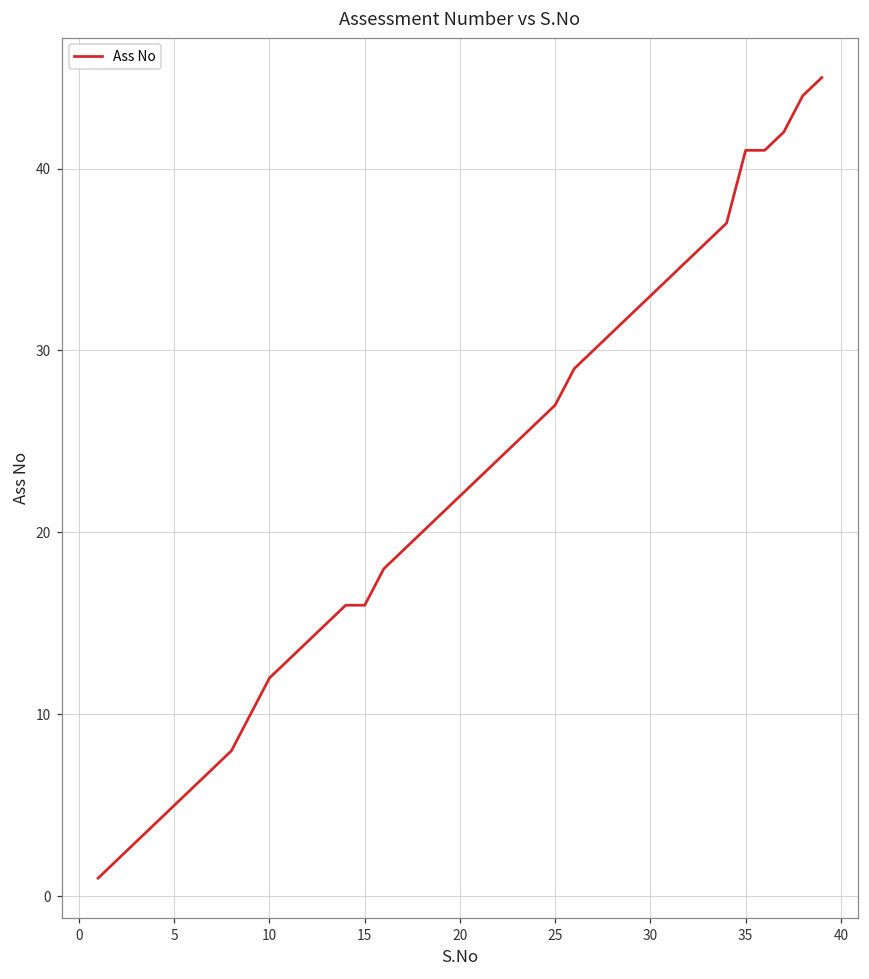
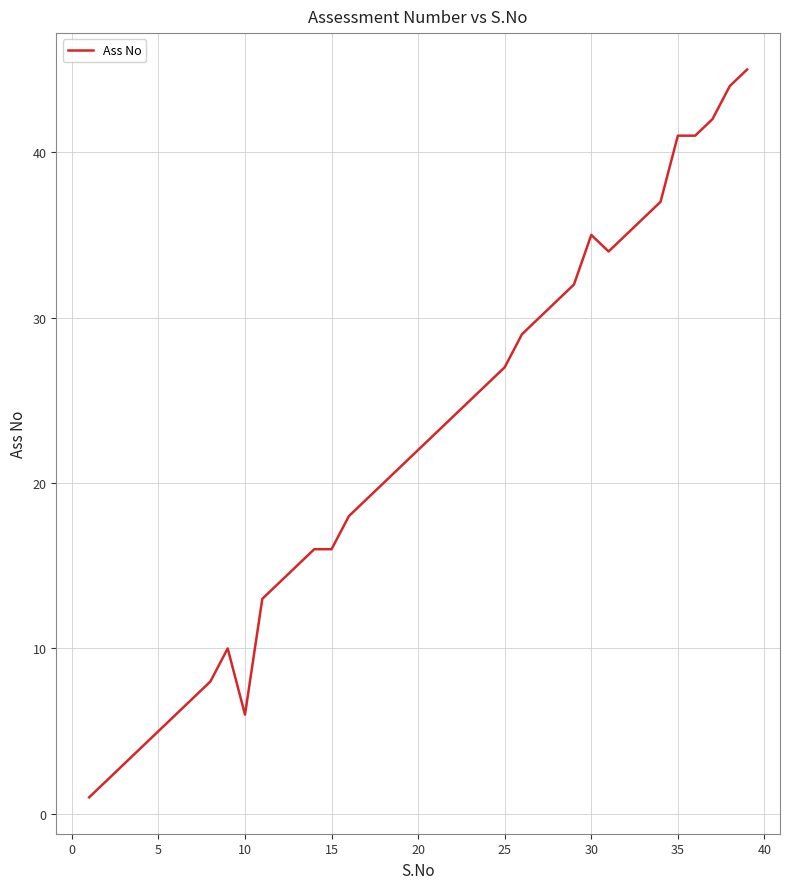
  {
    "5": 5,
-   "10": 12,
+   "10": 6,
    "15": 16,
    "20": 22,
    "25": 27,
-   "30": 33,
+   "30": 35,
    "35": 41
  }
